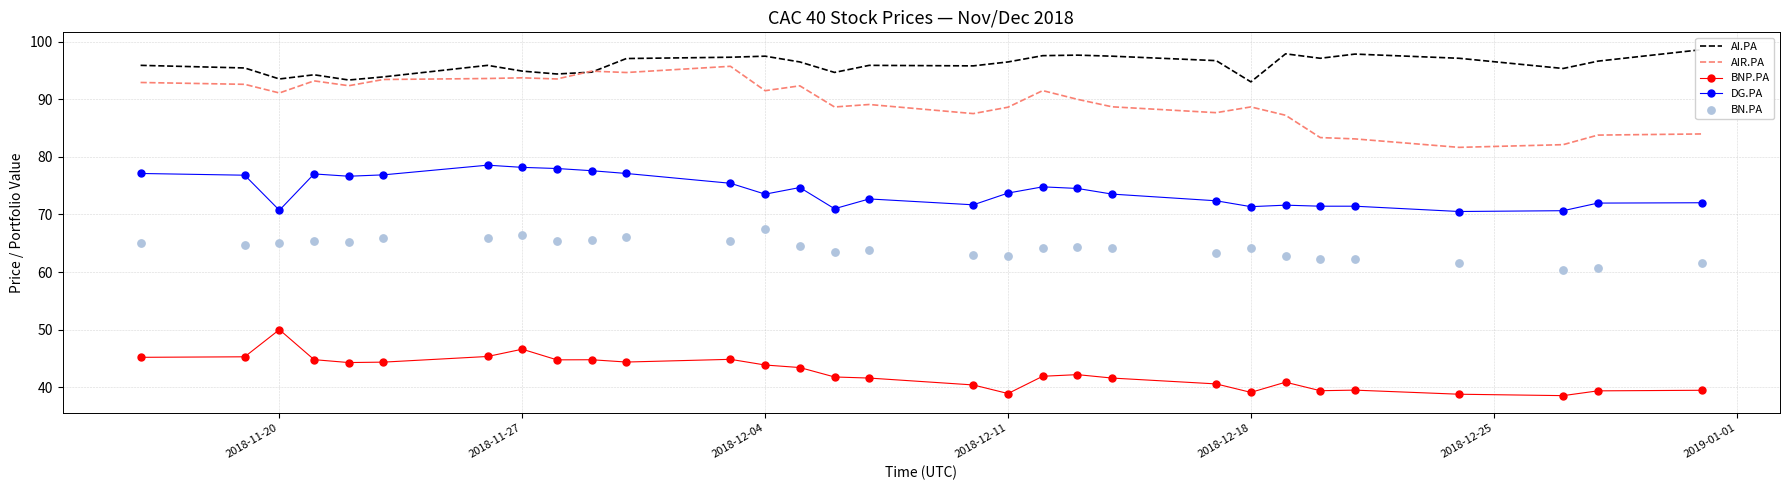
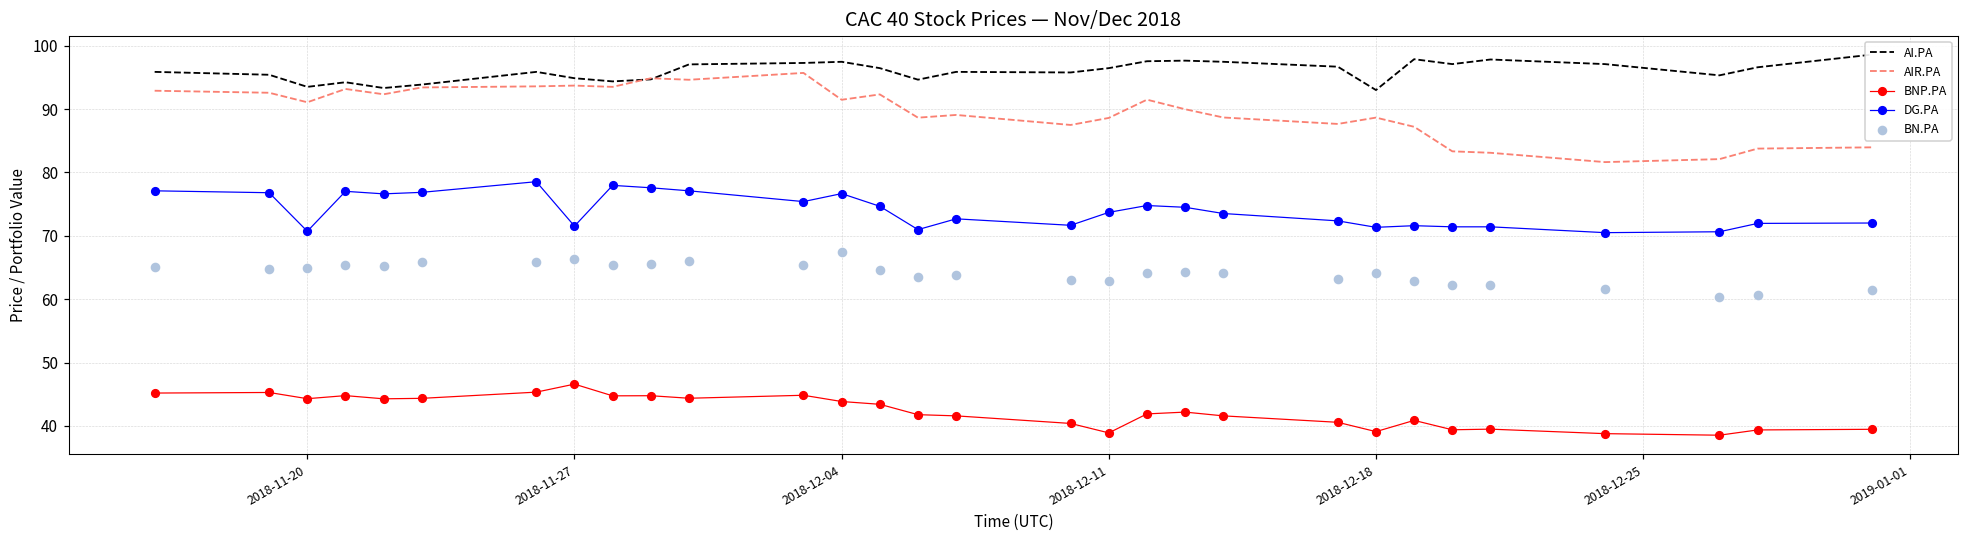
  {
    "AI.PA": {
      "2018-11-20": 94,
      "2018-11-27": 95,
      "2018-12-04": 97,
      "2018-12-11": 96,
      "2018-12-18": 93
    },
    "AIR.PA": {
      "2018-11-20": 91,
      "2018-11-27": 94,
      "2018-12-04": 91,
      "2018-12-11": 89,
      "2018-12-18": 89
    },
    "BNP.PA": {
-     "2018-11-20": 50,
+     "2018-11-20": 44,
      "2018-11-27": 47,
      "2018-12-04": 44,
      "2018-12-11": 39,
      "2018-12-18": 39
    },
    "DG.PA": {
      "2018-11-20": 71,
-     "2018-11-27": 78,
-     "2018-12-04": 74,
+     "2018-11-27": 72,
+     "2018-12-04": 77,
      "2018-12-11": 74,
      "2018-12-18": 71
    }
  }
